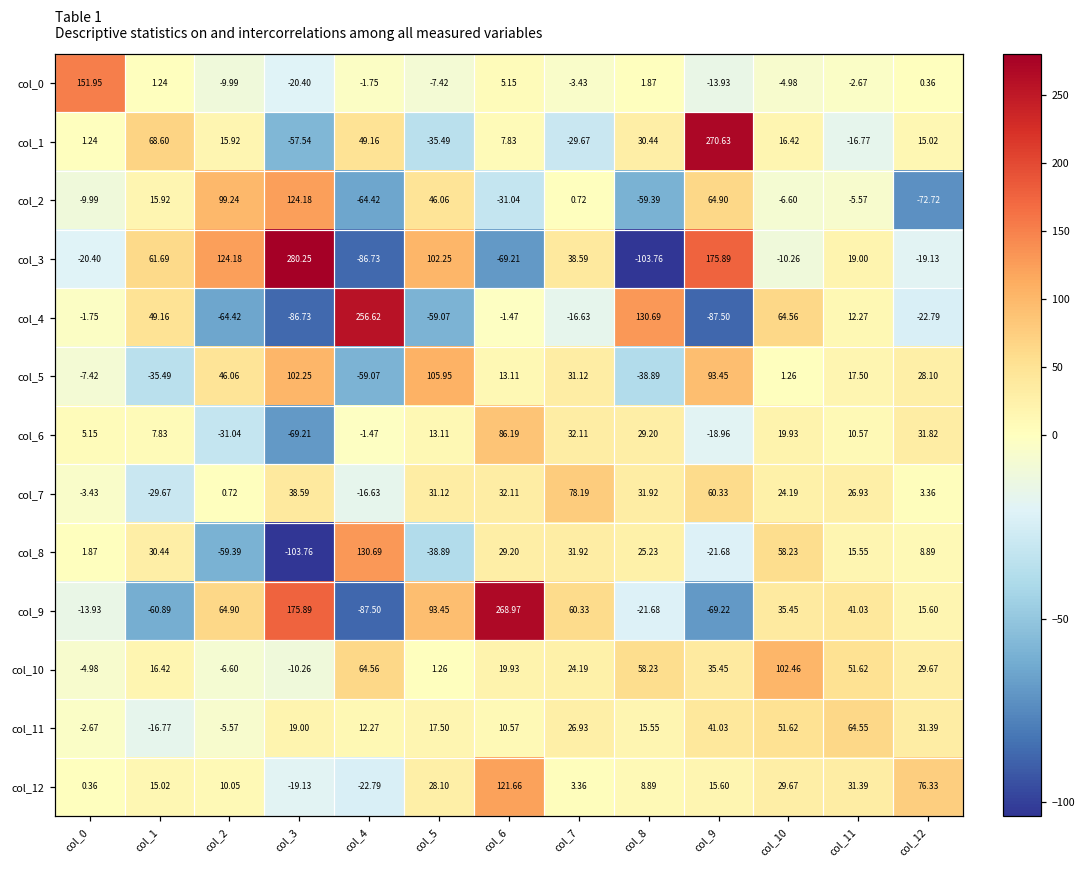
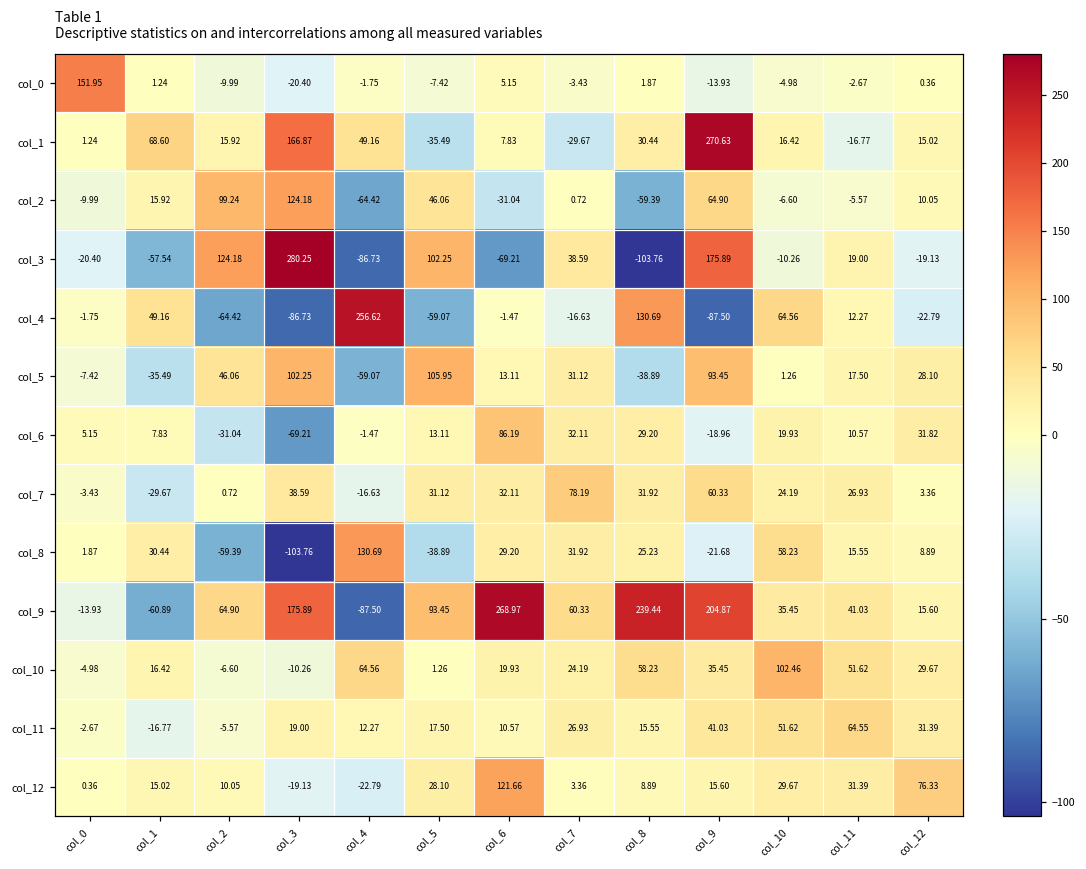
  {
    "col_0": {
      "col_0": 151.95,
      "col_1": 1.24,
      "col_2": -9.99,
      "col_3": -20.40,
      "col_4": -1.75,
      "col_5": -7.42,
      "col_6": 5.15,
      "col_7": -3.43,
      "col_8": 1.87,
      "col_9": -13.93,
      "col_10": -4.98,
      "col_11": -2.67,
      "col_12": 0.36
    },
    "col_1": {
      "col_0": 1.24,
      "col_1": 68.60,
      "col_2": 15.92,
-     "col_3": -57.54,
+     "col_3": 166.87,
      "col_4": 49.16,
      "col_5": -35.49,
      "col_6": 7.83,
      "col_7": -29.67,
      "col_8": 30.44,
      "col_9": 270.63,
      "col_10": 16.42,
      "col_11": -16.77,
      "col_12": 15.02
    },
    "col_2": {
      "col_0": -9.99,
      "col_1": 15.92,
      "col_2": 99.24,
      "col_3": 124.18,
      "col_4": -64.42,
      "col_5": 46.06,
      "col_6": -31.04,
      "col_7": 0.72,
      "col_8": -59.39,
      "col_9": 64.90,
      "col_10": -6.60,
      "col_11": -5.57,
-     "col_12": -72.72
+     "col_12": 10.05
    },
    "col_3": {
      "col_0": -20.40,
-     "col_1": 61.69,
+     "col_1": -57.54,
      "col_2": 124.18,
      "col_3": 280.25,
      "col_4": -86.73,
      "col_5": 102.25,
      "col_6": -69.21,
      "col_7": 38.59,
      "col_8": -103.76,
      "col_9": 175.89,
      "col_10": -10.26,
      "col_11": 19.00,
      "col_12": -19.13
    },
    "col_4": {
      "col_0": -1.75,
      "col_1": 49.16,
      "col_2": -64.42,
      "col_3": -86.73,
      "col_4": 256.62,
      "col_5": -59.07,
      "col_6": -1.47,
      "col_7": -16.63,
      "col_8": 130.69,
      "col_9": -87.50,
      "col_10": 64.56,
      "col_11": 12.27,
      "col_12": -22.79
    },
    "col_5": {
      "col_0": -7.42,
      "col_1": -35.49,
      "col_2": 46.06,
      "col_3": 102.25,
      "col_4": -59.07,
      "col_5": 105.95,
      "col_6": 13.11,
      "col_7": 31.12,
      "col_8": -38.89,
      "col_9": 93.45,
      "col_10": 1.26,
      "col_11": 17.50,
      "col_12": 28.10
    },
    "col_6": {
      "col_0": 5.15,
      "col_1": 7.83,
      "col_2": -31.04,
      "col_3": -69.21,
      "col_4": -1.47,
      "col_5": 13.11,
      "col_6": 86.19,
      "col_7": 32.11,
      "col_8": 29.20,
      "col_9": -18.96,
      "col_10": 19.93,
      "col_11": 10.57,
      "col_12": 31.82
    },
    "col_7": {
      "col_0": -3.43,
      "col_1": -29.67,
      "col_2": 0.72,
      "col_3": 38.59,
      "col_4": -16.63,
      "col_5": 31.12,
      "col_6": 32.11,
      "col_7": 78.19,
      "col_8": 31.92,
      "col_9": 60.33,
      "col_10": 24.19,
      "col_11": 26.93,
      "col_12": 3.36
    },
    "col_8": {
      "col_0": 1.87,
      "col_1": 30.44,
      "col_2": -59.39,
      "col_3": -103.76,
      "col_4": 130.69,
      "col_5": -38.89,
      "col_6": 29.20,
      "col_7": 31.92,
      "col_8": 25.23,
      "col_9": -21.68,
      "col_10": 58.23,
      "col_11": 15.55,
      "col_12": 8.89
    },
    "col_9": {
      "col_0": -13.93,
      "col_1": -60.89,
      "col_2": 64.90,
      "col_3": 175.89,
      "col_4": -87.50,
      "col_5": 93.45,
      "col_6": 268.97,
      "col_7": 60.33,
-     "col_8": -21.68,
-     "col_9": -69.22,
+     "col_8": 239.44,
+     "col_9": 204.87,
      "col_10": 35.45,
      "col_11": 41.03,
      "col_12": 15.60
    },
    "col_10": {
      "col_0": -4.98,
      "col_1": 16.42,
      "col_2": -6.60,
      "col_3": -10.26,
      "col_4": 64.56,
      "col_5": 1.26,
      "col_6": 19.93,
      "col_7": 24.19,
      "col_8": 58.23,
      "col_9": 35.45,
      "col_10": 102.46,
      "col_11": 51.62,
      "col_12": 29.67
    },
    "col_11": {
      "col_0": -2.67,
      "col_1": -16.77,
      "col_2": -5.57,
      "col_3": 19.00,
      "col_4": 12.27,
      "col_5": 17.50,
      "col_6": 10.57,
      "col_7": 26.93,
      "col_8": 15.55,
      "col_9": 41.03,
      "col_10": 51.62,
      "col_11": 64.55,
      "col_12": 31.39
    },
    "col_12": {
      "col_0": 0.36,
      "col_1": 15.02,
      "col_2": 10.05,
      "col_3": -19.13,
      "col_4": -22.79,
      "col_5": 28.10,
      "col_6": 121.66,
      "col_7": 3.36,
      "col_8": 8.89,
      "col_9": 15.60,
      "col_10": 29.67,
      "col_11": 31.39,
      "col_12": 76.33
    }
  }
